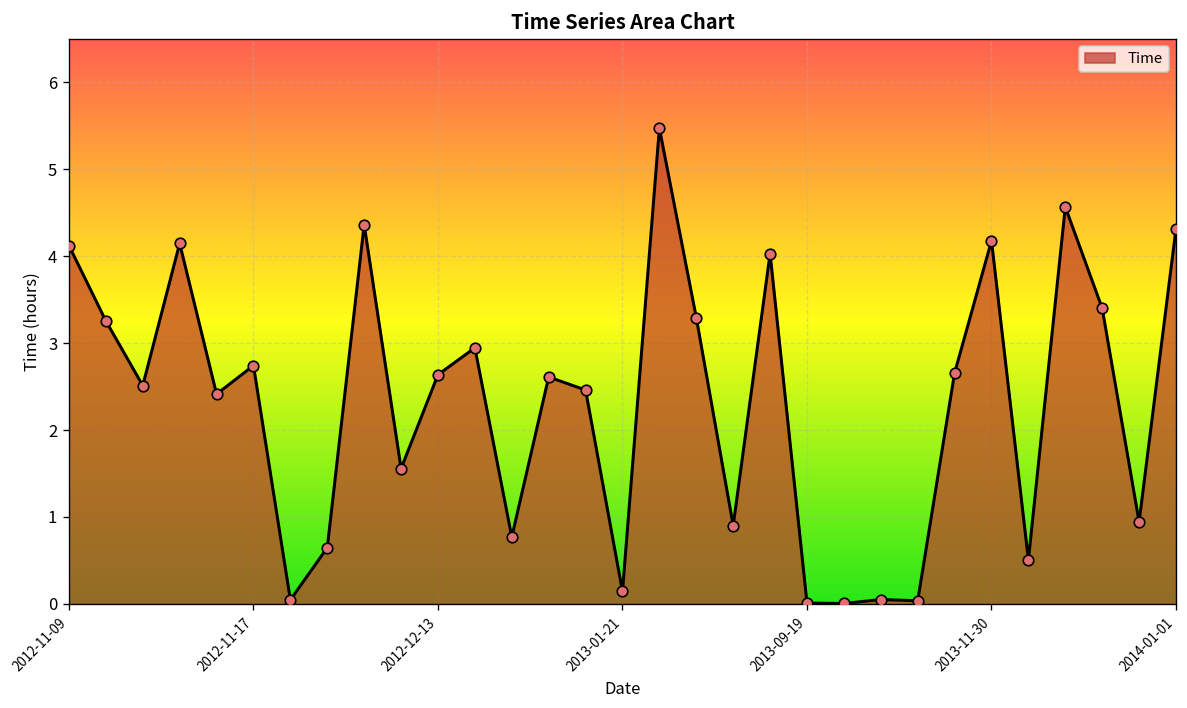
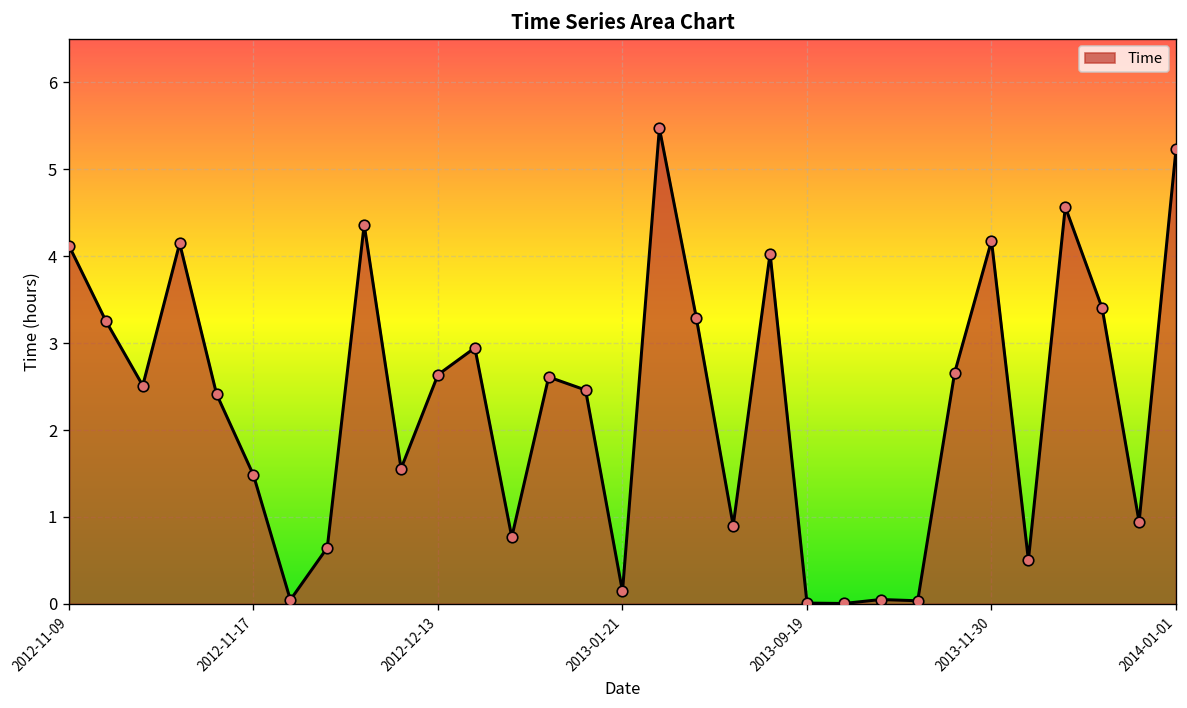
  {
    "2012-11-09": 4.1,
-   "2012-11-17": 2.7,
+   "2012-11-17": 1.5,
    "2012-12-13": 2.6,
    "2013-01-21": 0.1,
    "2013-09-19": 0.0,
    "2013-11-30": 4.2,
-   "2014-01-01": 4.3
+   "2014-01-01": 5.2
  }
